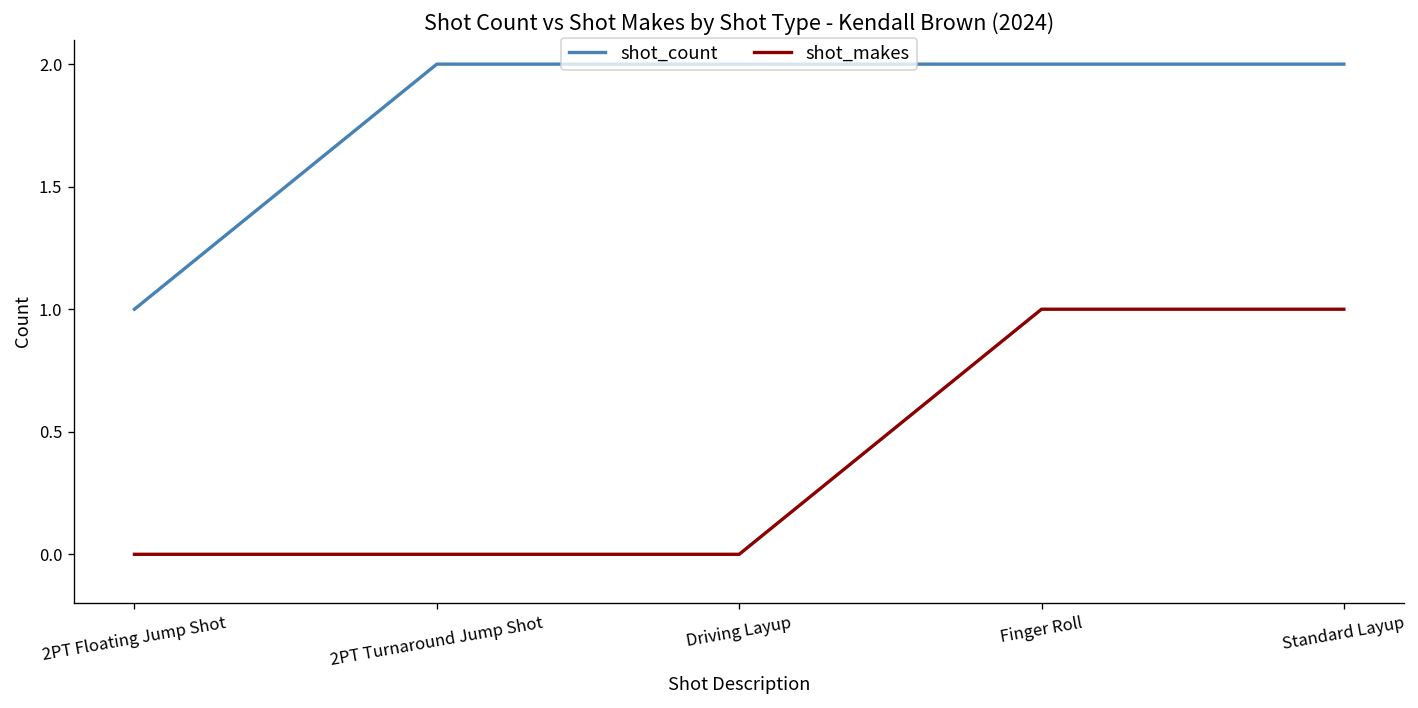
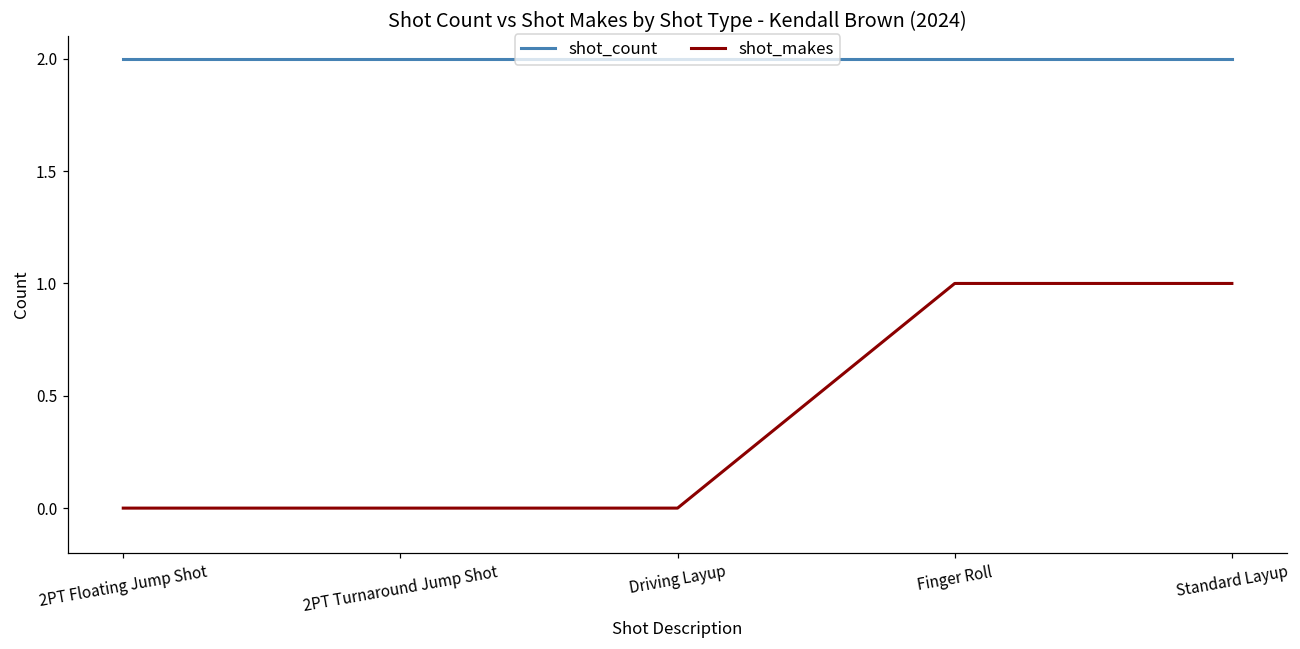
  {
    "shot_count": {
-     "2PT Floating Jump Shot": 1,
+     "2PT Floating Jump Shot": 2,
      "2PT Turnaround Jump Shot": 2,
      "Finger Roll": 2,
      "Standard Layup": 2
    },
    "shot_makes": {
      "2PT Floating Jump Shot": 0,
      "2PT Turnaround Jump Shot": 0,
      "Driving Layup": 0,
      "Finger Roll": 1,
      "Standard Layup": 1
    }
  }
